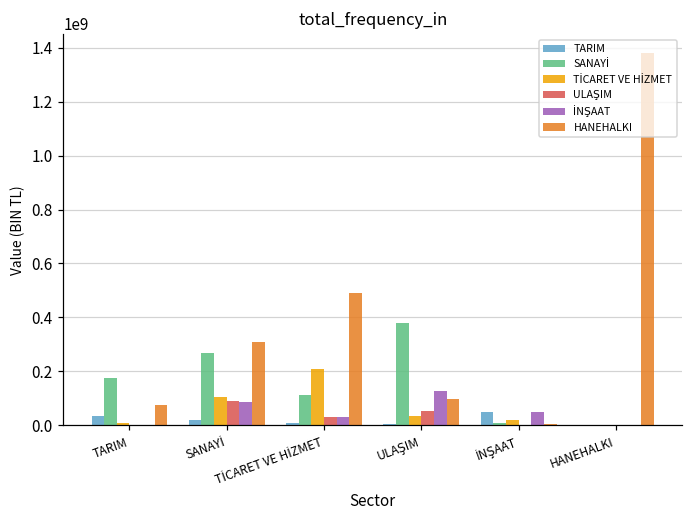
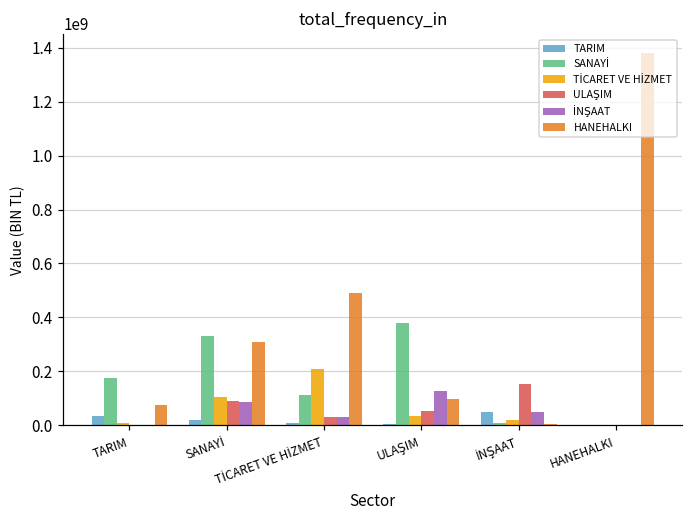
  {
    "TARIM": {
      "TARIM": 30000000,
      "SANAYİ": 20000000,
      "İNŞAAT": 50000000,
      "HANEHALKI": 0
    },
    "SANAYİ": {
      "TARIM": 180000000,
-     "SANAYİ": 270000000,
+     "SANAYİ": 330000000,
      "TİCARET VE HİZMET": 110000000,
      "ULAŞIM": 380000000,
      "HANEHALKI": 0
    },
    "ULAŞIM": {
      "SANAYİ": 90000000,
      "TİCARET VE HİZMET": 30000000,
      "ULAŞIM": 50000000,
-     "İNŞAAT": 0,
+     "İNŞAAT": 150000000,
      "HANEHALKI": 0
    },
    "İNŞAAT": {
      "SANAYİ": 80000000,
      "TİCARET VE HİZMET": 30000000,
      "ULAŞIM": 130000000,
      "İNŞAAT": 50000000,
      "HANEHALKI": 0
    }
  }
